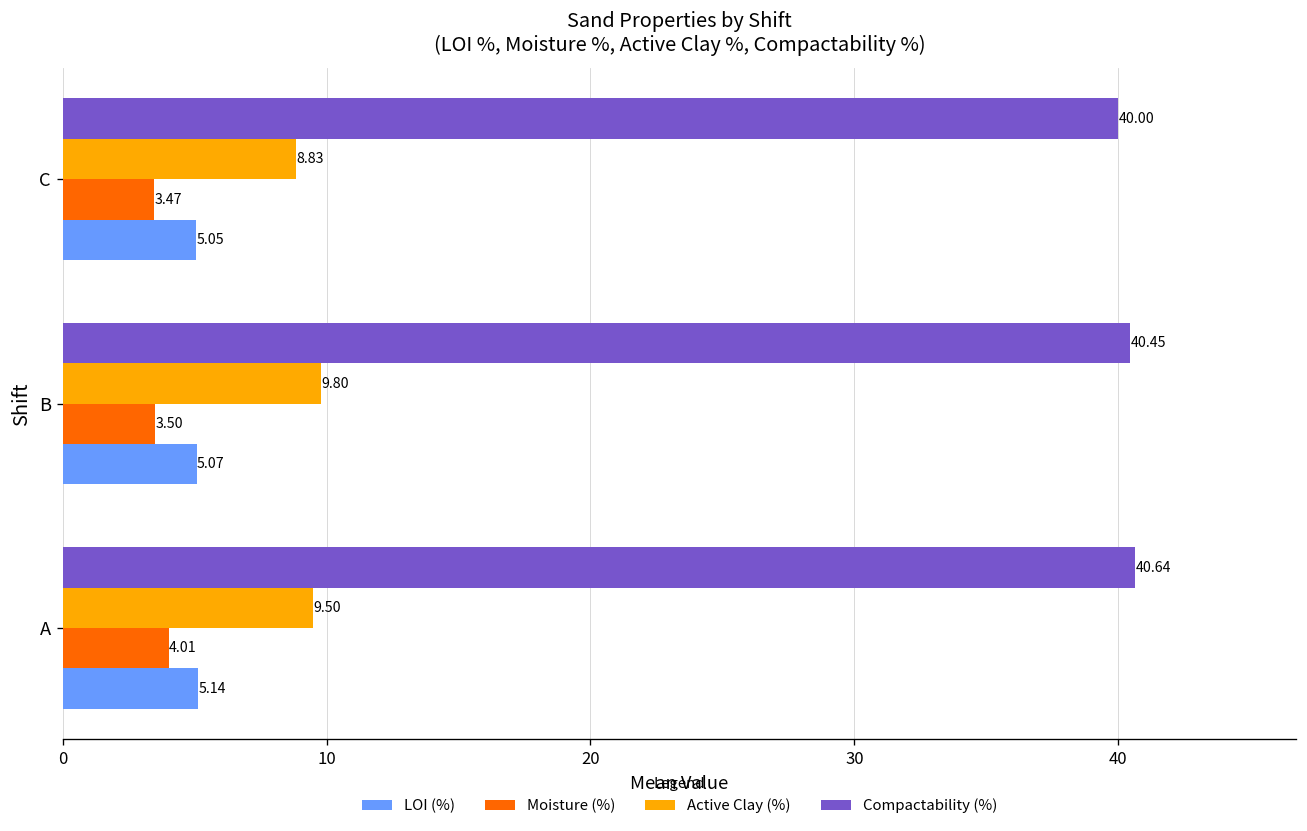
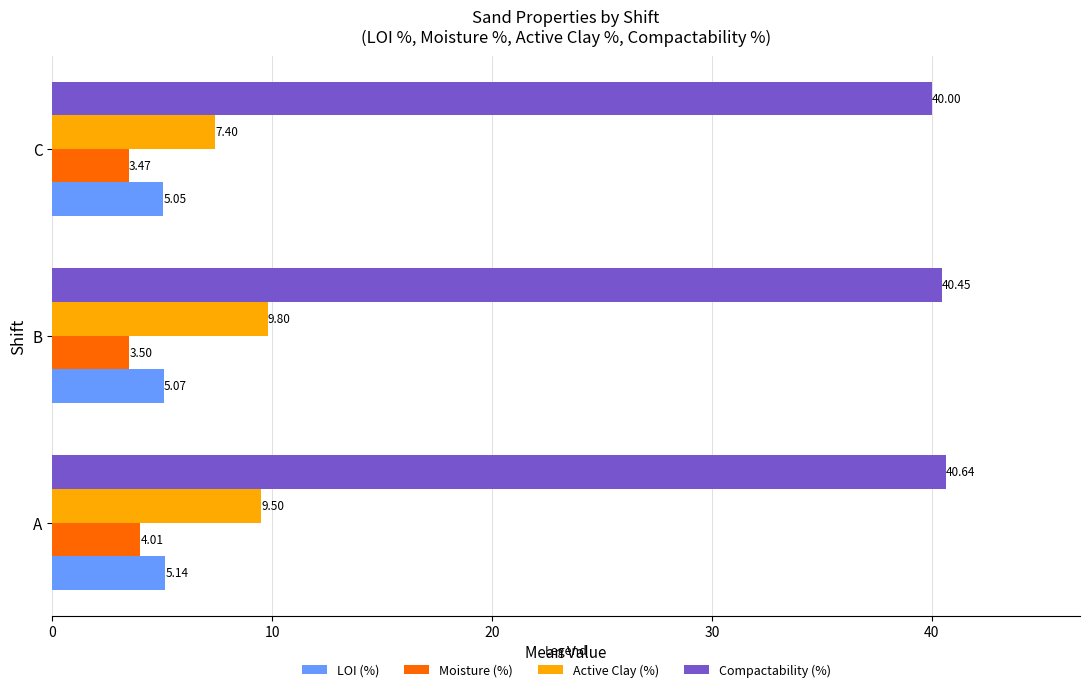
  {
    "LOI (%)": {
      "C": 5.05,
      "B": 5.07,
      "A": 5.14
    },
    "Moisture (%)": {
      "C": 3.47,
      "B": 3.50,
      "A": 4.01
    },
    "Active Clay (%)": {
-     "C": 8.83,
+     "C": 7.40,
      "B": 9.80,
      "A": 9.50
    },
    "Compactability (%)": {
      "C": 40.00,
      "B": 40.45,
      "A": 40.64
    }
  }
